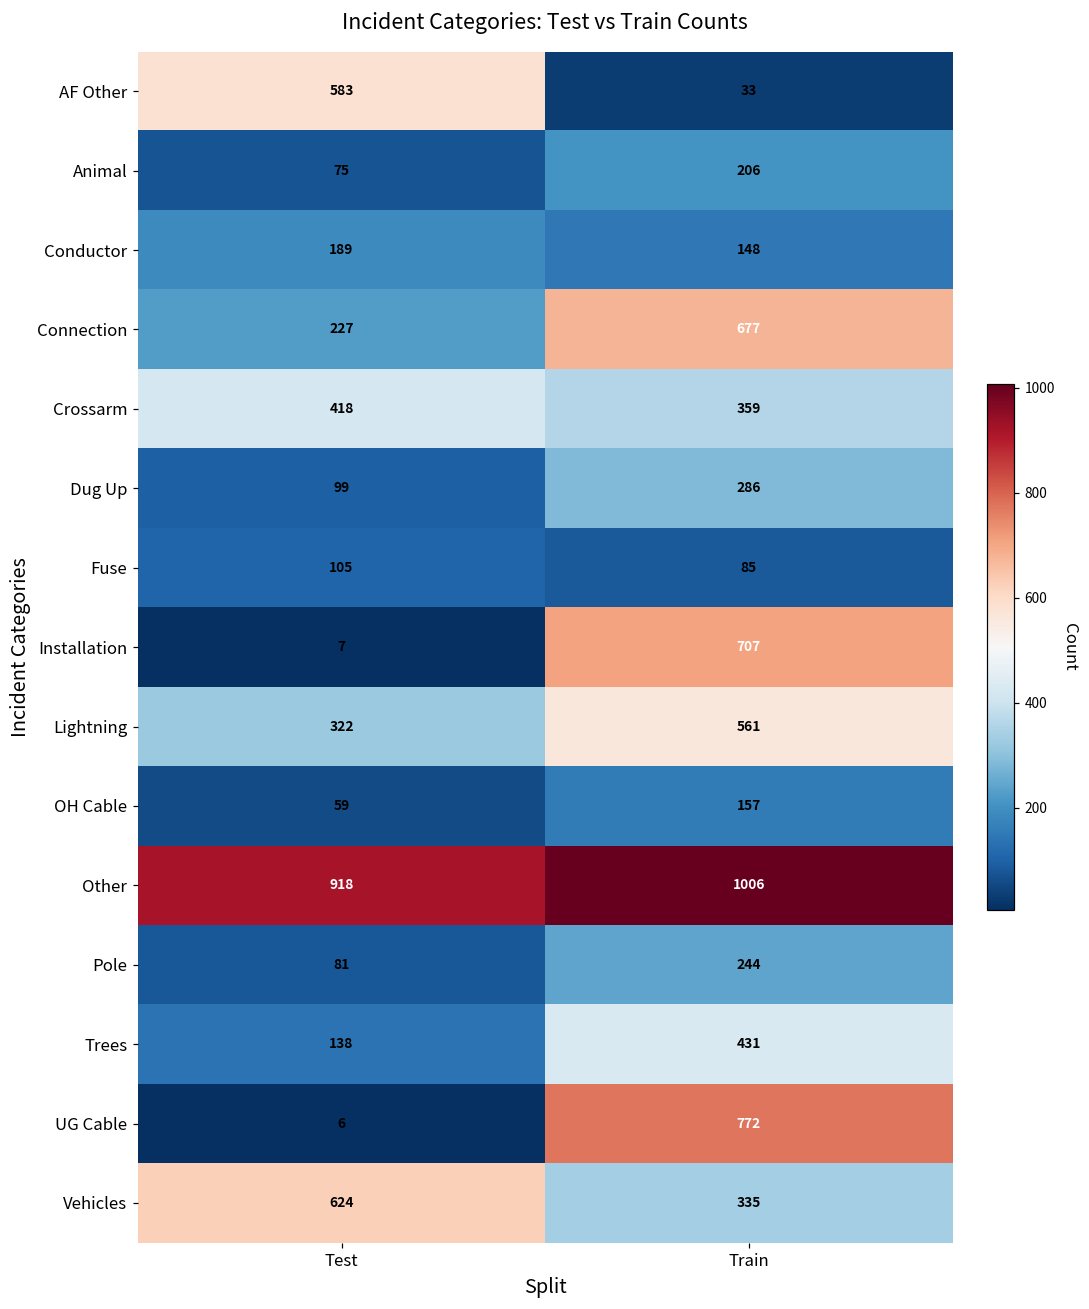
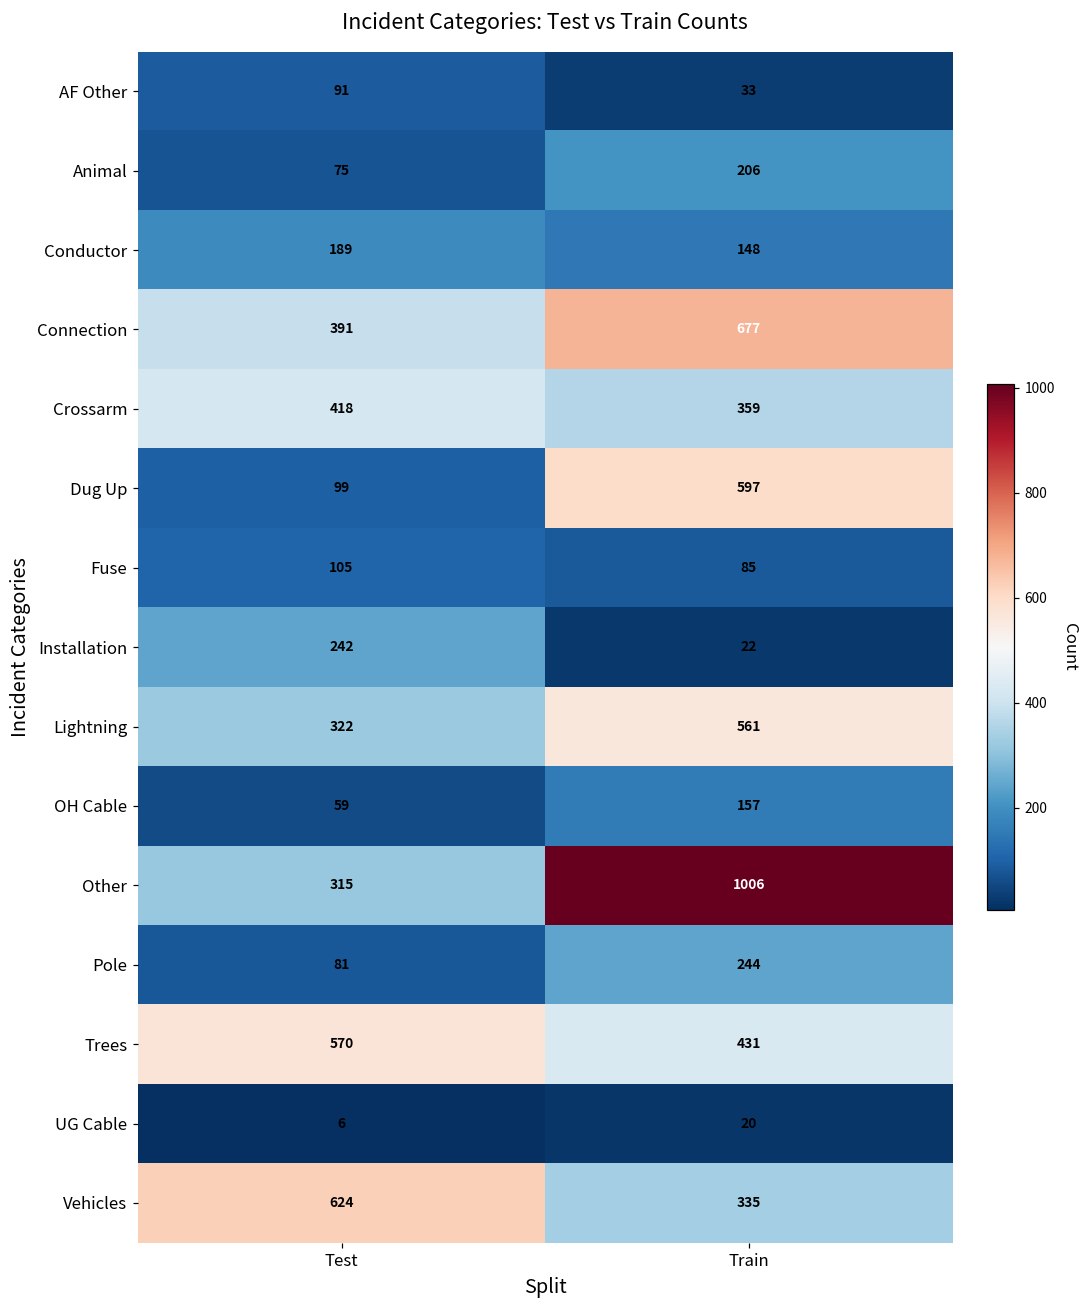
  {
    "AF Other": {
-     "Test": 583,
+     "Test": 91,
      "Train": 33
    },
    "Animal": {
      "Test": 75,
      "Train": 206
    },
    "Conductor": {
      "Test": 189,
      "Train": 148
    },
    "Connection": {
-     "Test": 227,
+     "Test": 391,
      "Train": 677
    },
    "Crossarm": {
      "Test": 418,
      "Train": 359
    },
    "Dug Up": {
      "Test": 99,
-     "Train": 286
+     "Train": 597
    },
    "Fuse": {
      "Test": 105,
      "Train": 85
    },
    "Installation": {
-     "Test": 7,
-     "Train": 707
+     "Test": 242,
+     "Train": 22
    },
    "Lightning": {
      "Test": 322,
      "Train": 561
    },
    "OH Cable": {
      "Test": 59,
      "Train": 157
    },
    "Other": {
-     "Test": 918,
+     "Test": 315,
      "Train": 1006
    },
    "Pole": {
      "Test": 81,
      "Train": 244
    },
    "Trees": {
-     "Test": 138,
+     "Test": 570,
      "Train": 431
    },
    "UG Cable": {
      "Test": 6,
-     "Train": 772
+     "Train": 20
    },
    "Vehicles": {
      "Test": 624,
      "Train": 335
    }
  }
